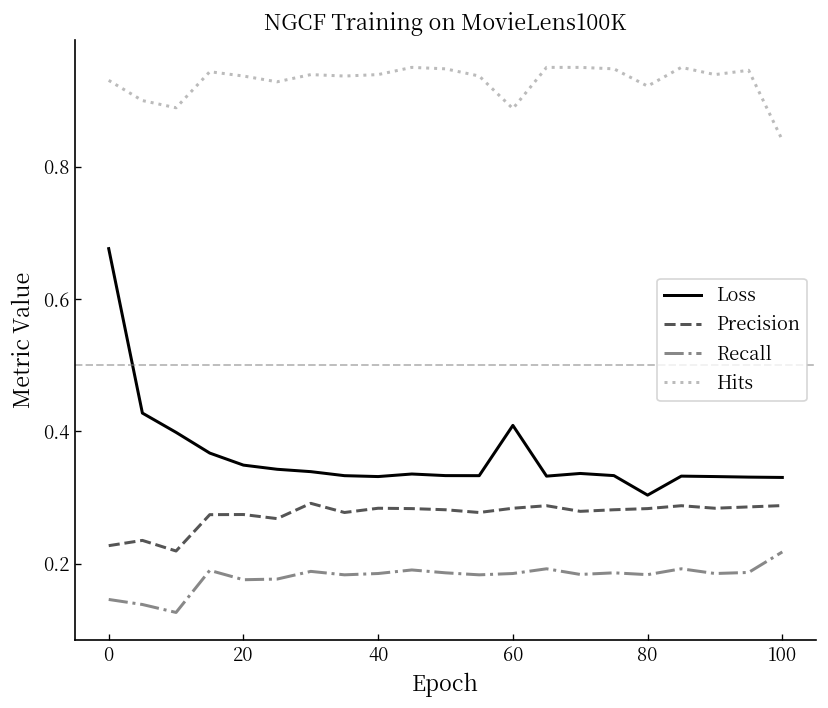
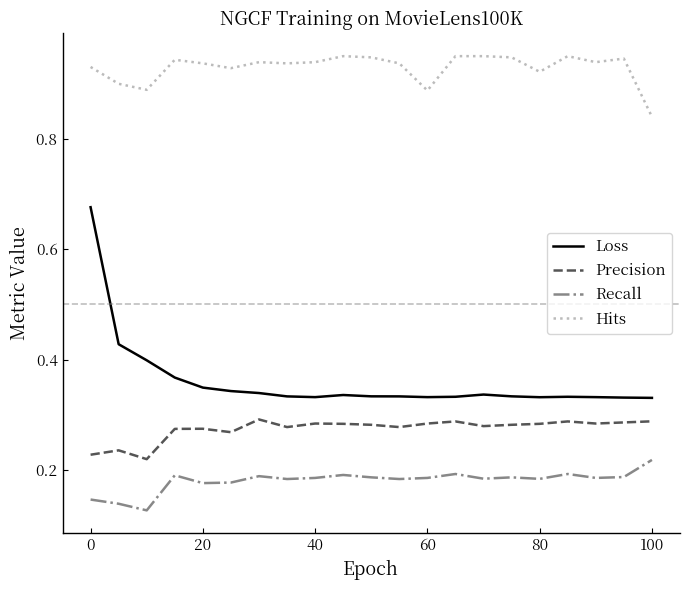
  {
    "Loss": {
      "0": 0.68,
      "20": 0.35,
      "40": 0.33,
-     "60": 0.41,
-     "80": 0.30,
+     "60": 0.33,
+     "80": 0.33,
      "100": 0.33
    },
    "Precision": {
      "0": 0.23,
      "20": 0.27,
      "40": 0.28,
      "60": 0.28,
      "80": 0.28,
      "100": 0.29
    },
    "Recall": {
      "0": 0.15,
      "20": 0.18,
      "40": 0.19,
      "60": 0.19,
      "80": 0.18,
      "100": 0.22
    },
    "Hits": {
      "0": 0.93,
      "20": 0.94,
      "40": 0.94,
      "60": 0.89,
      "80": 0.92,
      "100": 0.84
    }
  }
